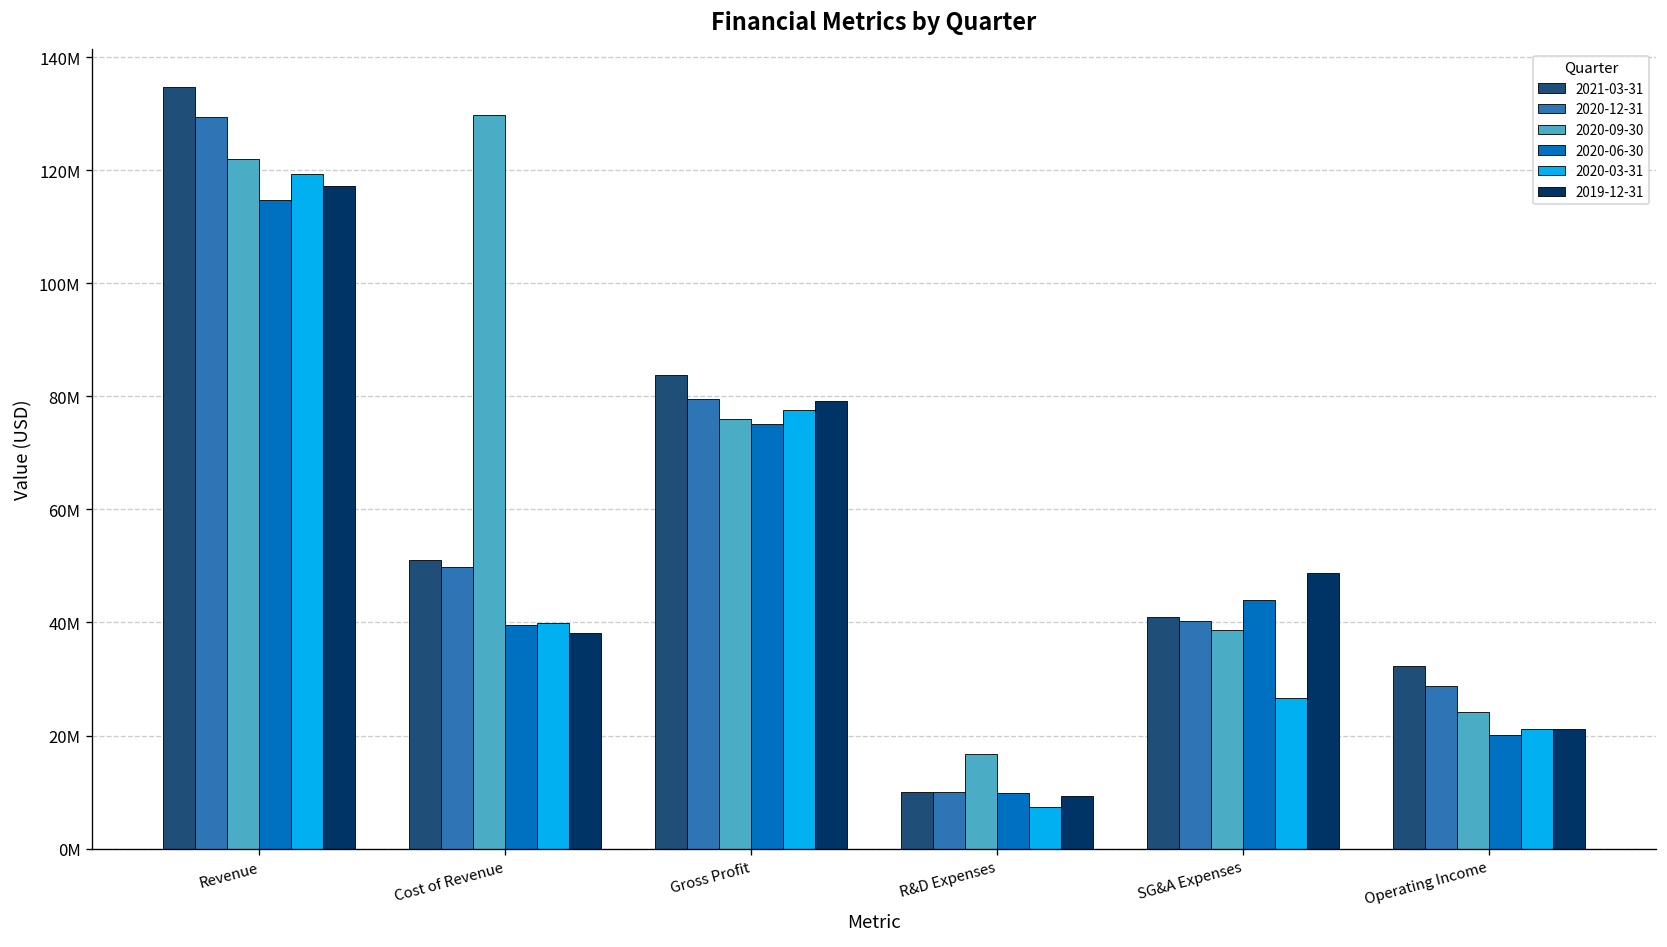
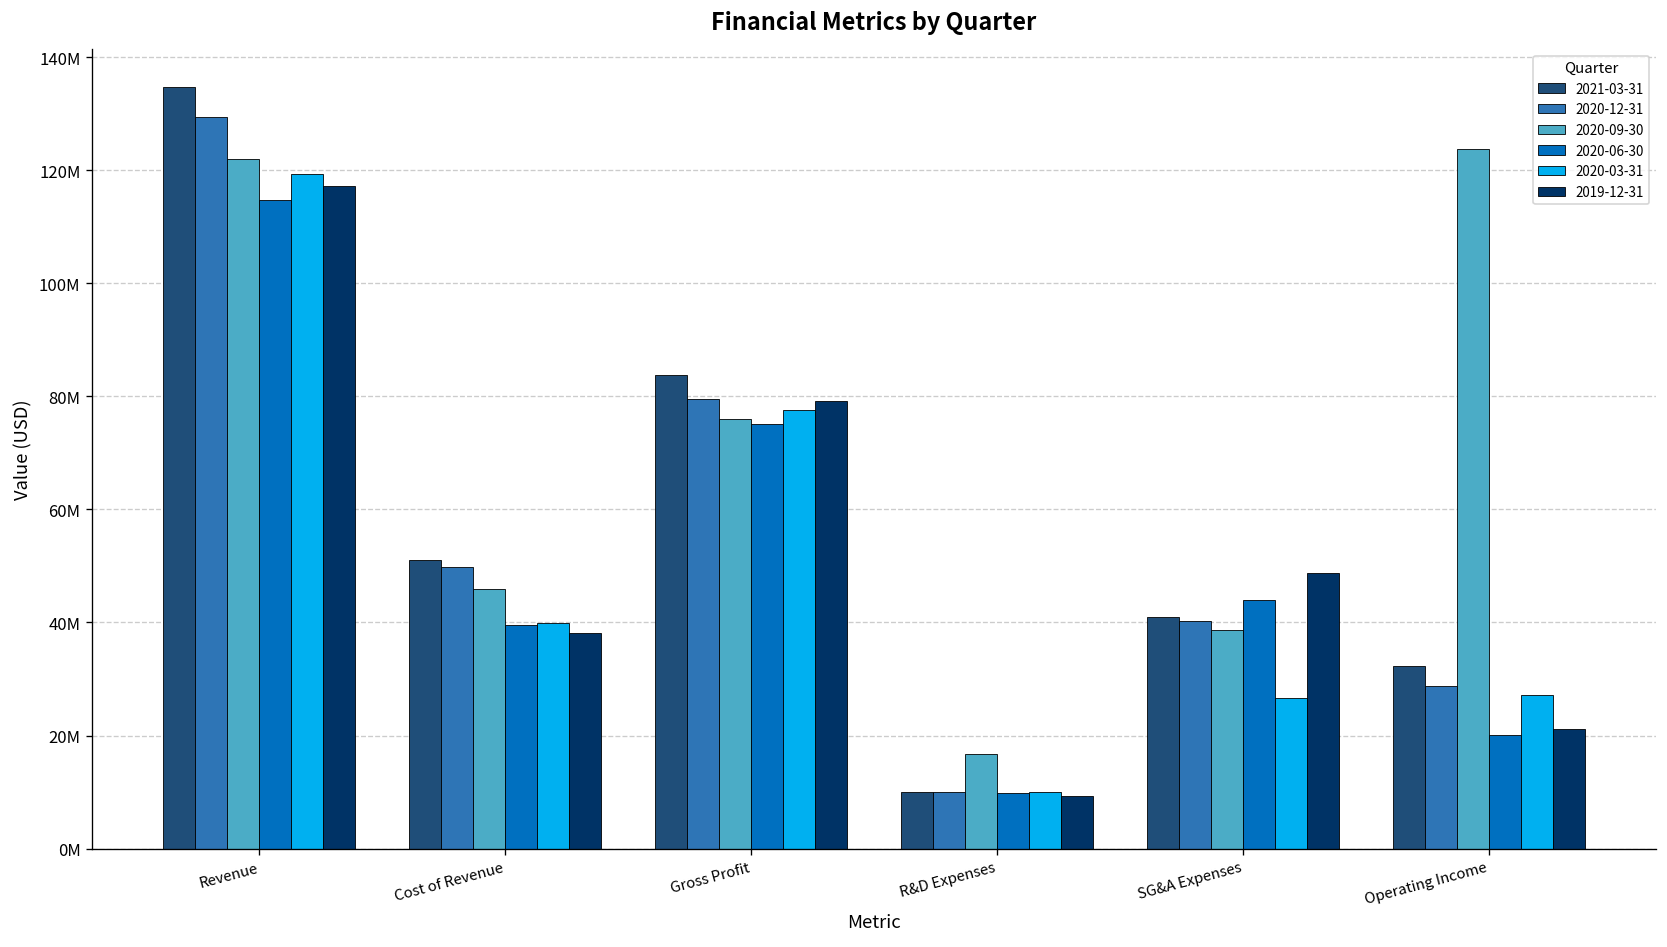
  {
    "2020-09-30": {
      "Revenue": 122000000,
-     "Cost of Revenue": 130000000,
+     "Cost of Revenue": 46000000,
      "Gross Profit": 76000000,
      "R&D Expenses": 17000000,
      "SG&A Expenses": 39000000,
-     "Operating Income": 24000000
+     "Operating Income": 124000000
    },
    "2020-03-31": {
      "Revenue": 119000000,
      "Cost of Revenue": 40000000,
      "Gross Profit": 78000000,
-     "R&D Expenses": 7000000,
+     "R&D Expenses": 10000000,
      "SG&A Expenses": 27000000,
-     "Operating Income": 21000000
+     "Operating Income": 27000000
    }
  }
